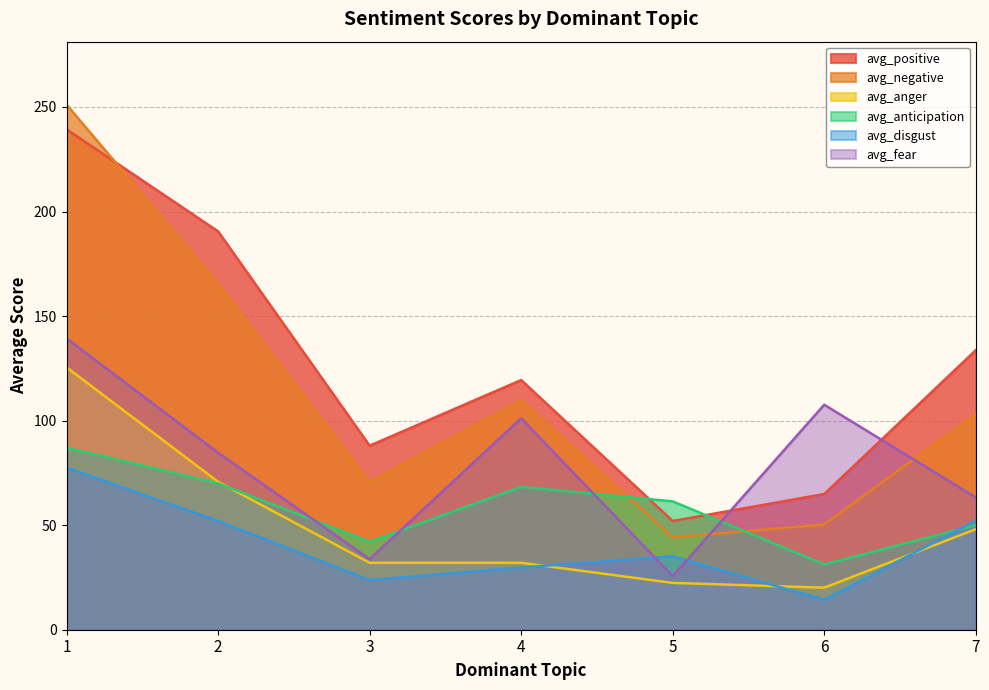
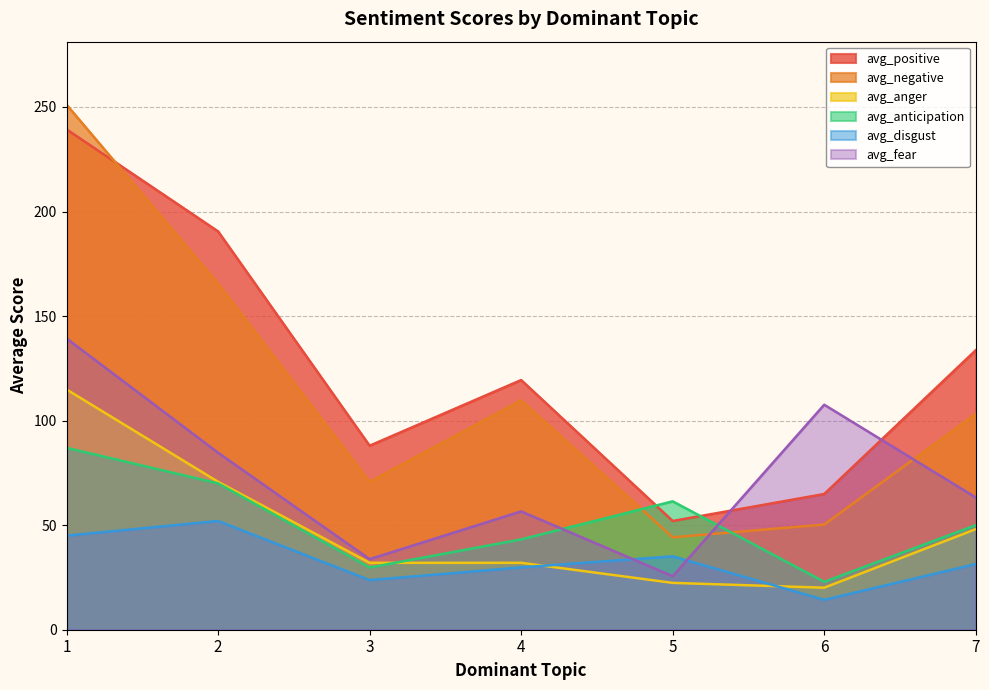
  {
    "avg_anger": {
-     "1": 126,
+     "1": 115,
      "3": 32,
      "4": 32,
      "5": 22,
      "6": 20,
      "7": 48
    },
    "avg_anticipation": {
      "1": 87,
-     "3": 42,
-     "4": 68,
+     "3": 30,
+     "4": 43,
      "5": 61,
-     "6": 31,
+     "6": 23,
      "7": 50
    },
    "avg_disgust": {
-     "1": 78,
+     "1": 45,
      "2": 52,
      "3": 24,
      "4": 30,
      "5": 35,
      "6": 14,
-     "7": 52
+     "7": 31
    },
    "avg_fear": {
      "1": 139,
      "2": 85,
      "3": 34,
-     "4": 101,
+     "4": 57,
      "5": 26,
      "6": 108,
      "7": 63
    }
  }
